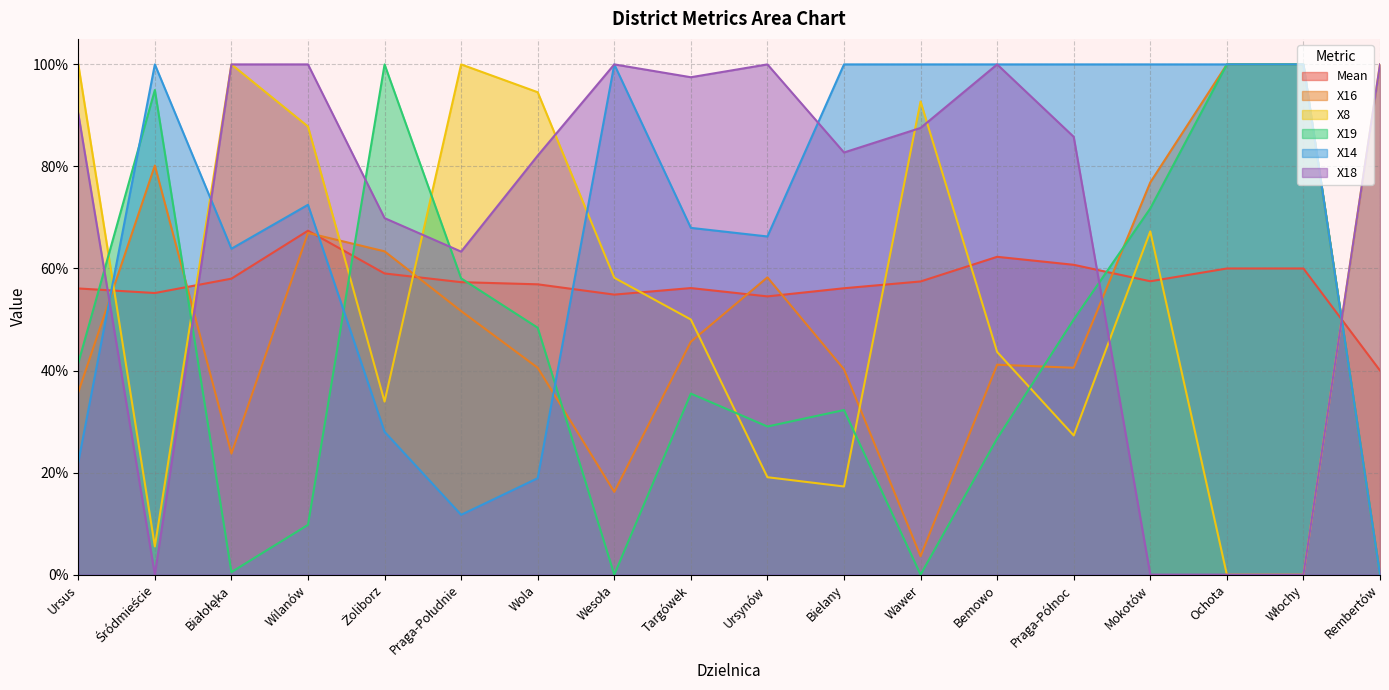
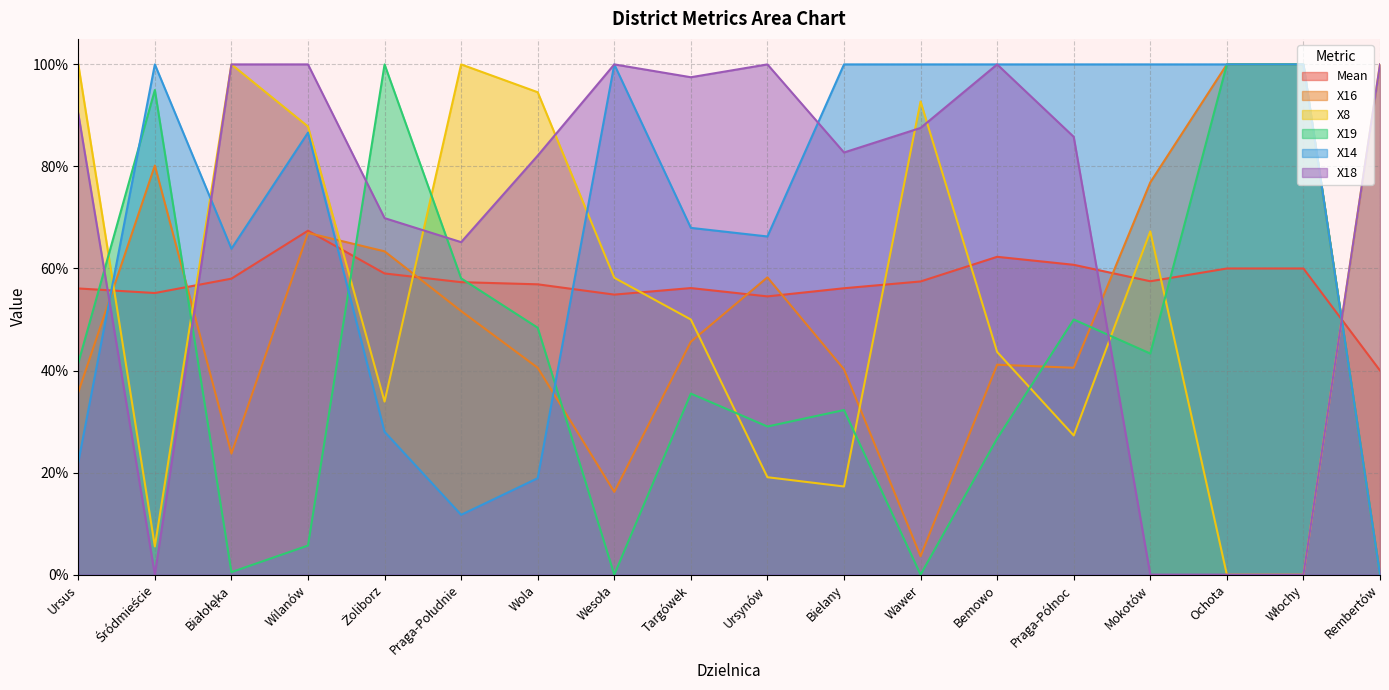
  {
    "X19": {
      "Ursus": "41%",
      "Śródmieście": "95%",
      "Białołęka": "0%",
-     "Wilanów": "10%",
+     "Wilanów": "6%",
      "Żoliborz": "100%",
      "Praga-Południe": "58%",
      "Wola": "48%",
      "Wesoła": "0%",
      "Targówek": "35%",
      "Ursynów": "29%",
      "Bielany": "32%",
      "Wawer": "0%",
      "Bemowo": "27%",
      "Praga-Północ": "50%",
-     "Mokotów": "72%"
+     "Mokotów": "43%"
    },
    "X14": {
      "Ursus": "22%",
      "Śródmieście": "100%",
      "Białołęka": "64%",
-     "Wilanów": "72%",
+     "Wilanów": "87%",
      "Żoliborz": "28%",
      "Praga-Południe": "12%",
      "Wola": "19%",
      "Targówek": "68%",
      "Ursynów": "66%",
      "Bielany": "100%",
      "Wawer": "100%",
      "Praga-Północ": "100%",
      "Mokotów": "100%"
    },
    "X18": {
      "Ursus": "90%",
      "Śródmieście": "0%",
      "Wilanów": "100%",
      "Żoliborz": "70%",
-     "Praga-Południe": "63%",
+     "Praga-Południe": "65%",
      "Wola": "82%",
      "Targówek": "97%",
      "Ursynów": "100%",
      "Bielany": "83%",
      "Wawer": "88%",
      "Praga-Północ": "86%",
      "Mokotów": "0%"
    }
  }
